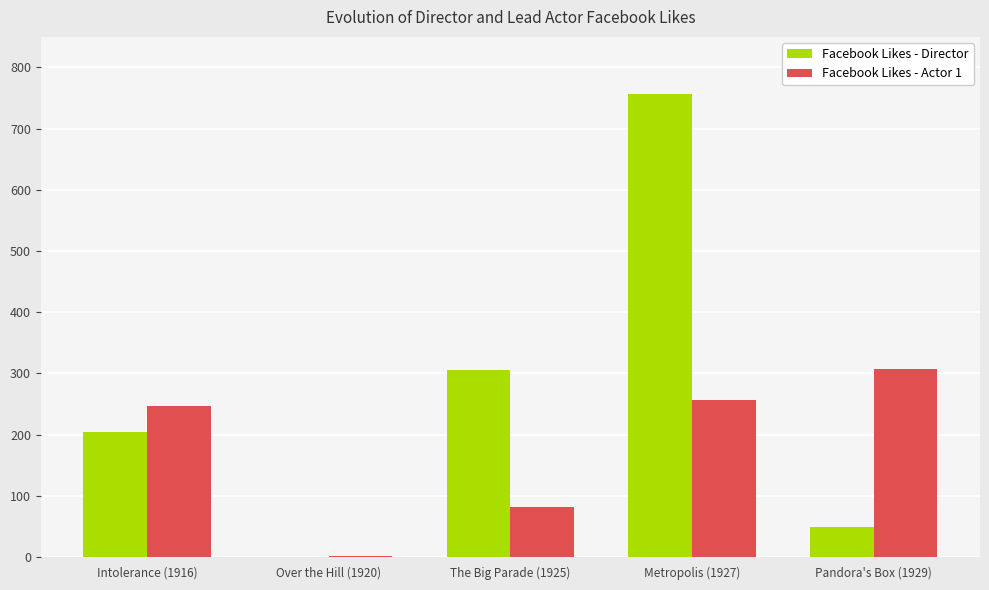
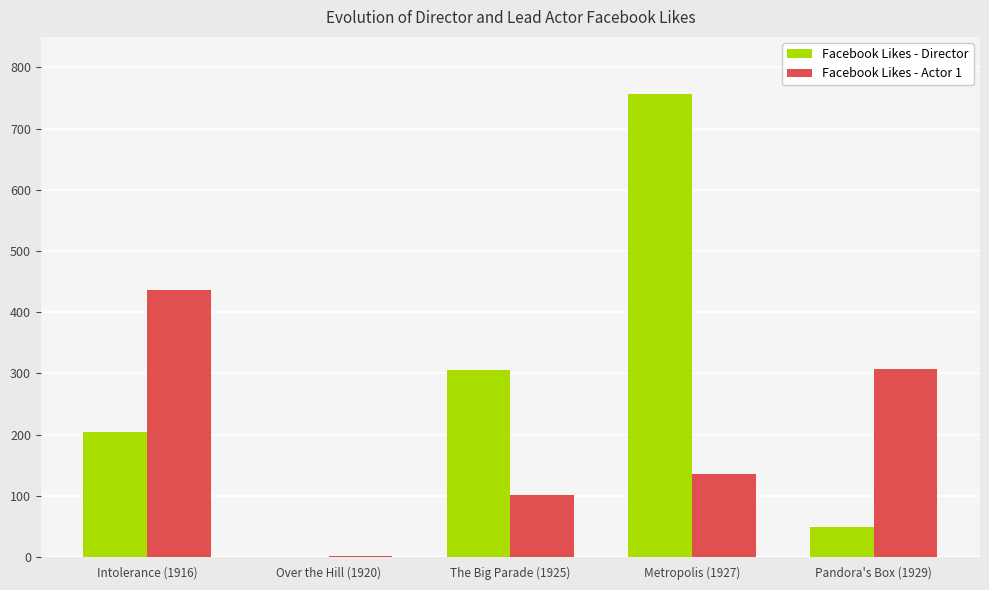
  {
    "Facebook Likes - Director": {
      "Intolerance (1916)": 200,
      "Over the Hill (1920)": 0,
      "The Big Parade (1925)": 310,
      "Metropolis (1927)": 760,
      "Pandora's Box (1929)": 50
    },
    "Facebook Likes - Actor 1": {
-     "Intolerance (1916)": 250,
-     "The Big Parade (1925)": 80,
-     "Metropolis (1927)": 260,
+     "Intolerance (1916)": 440,
+     "The Big Parade (1925)": 100,
+     "Metropolis (1927)": 140,
      "Pandora's Box (1929)": 310
    }
  }
